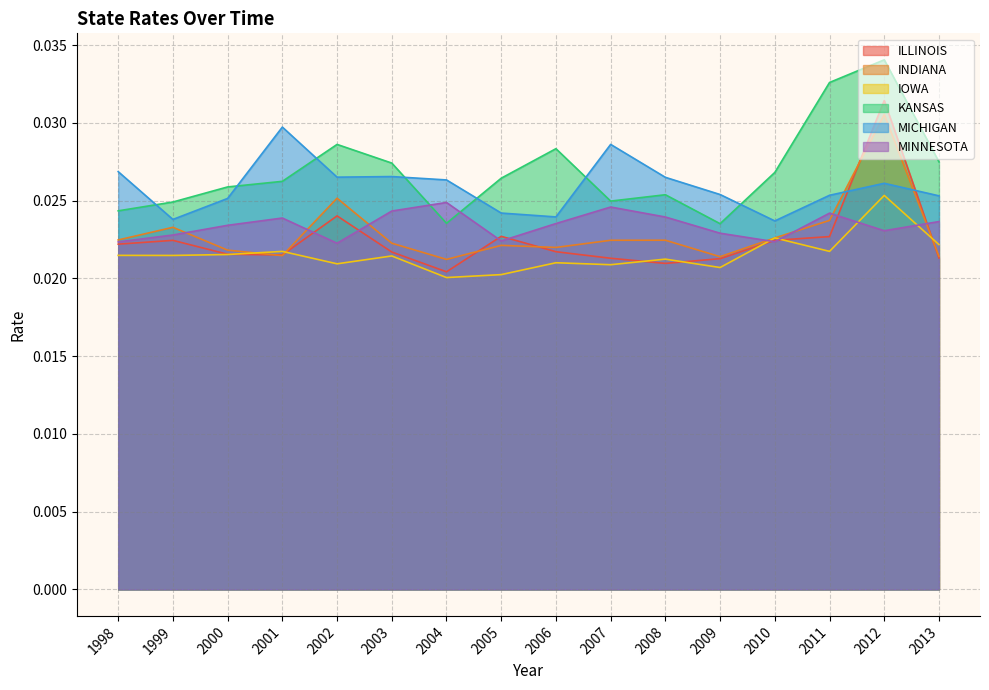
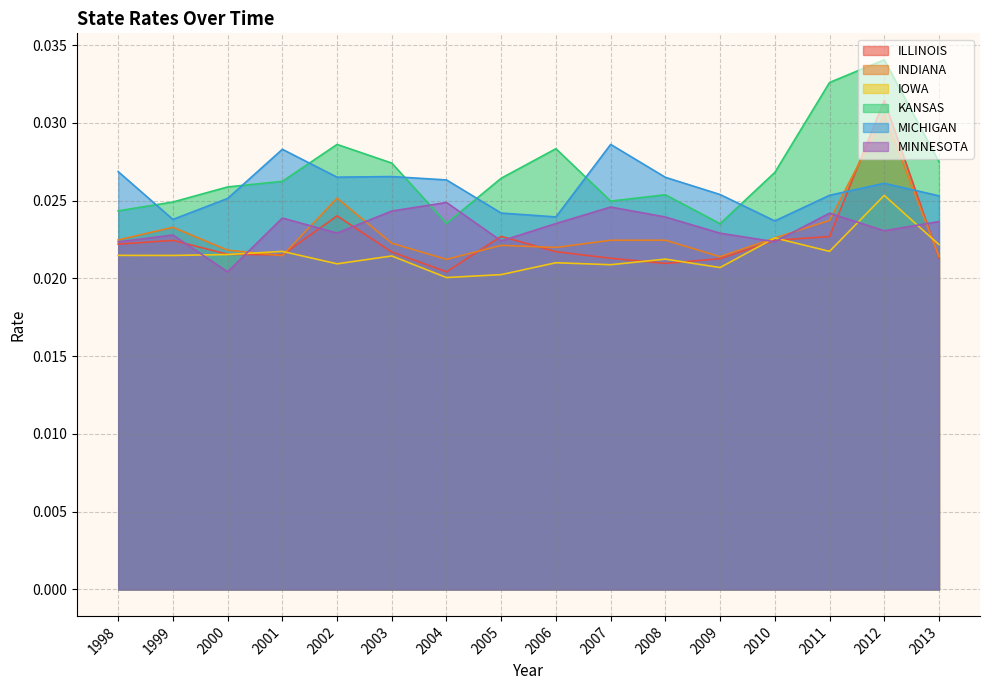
  {
    "IOWA": {
      "1998": 0.0215,
      "1999": 0.0215,
      "2001": 0.0217,
      "2002": 0.0209,
      "2003": 0.0214,
      "2004": 0.0201,
      "2005": 0.0202,
      "2006": 0.0210,
      "2007": 0.0209,
      "2008": 0.0212,
      "2009": 0.0207,
      "2011": 0.0217,
      "2012": 0.0253,
      "2013": 0.0222
    },
    "KANSAS": {
      "1998": 0.0243,
      "1999": 0.0249,
      "2000": 0.0259,
      "2001": 0.0262,
      "2002": 0.0286,
      "2003": 0.0274,
      "2004": 0.0235,
      "2005": 0.0264,
      "2006": 0.0283,
      "2007": 0.0250,
      "2008": 0.0254,
      "2009": 0.0235,
      "2010": 0.0268,
      "2011": 0.0326,
      "2013": 0.0275
    },
    "MICHIGAN": {
      "1998": 0.0269,
      "1999": 0.0238,
      "2000": 0.0251,
-     "2001": 0.0297,
+     "2001": 0.0283,
      "2002": 0.0265,
      "2003": 0.0266,
      "2004": 0.0263,
      "2005": 0.0242,
      "2006": 0.0240,
      "2007": 0.0286,
      "2008": 0.0265,
      "2009": 0.0254,
      "2010": 0.0237,
      "2011": 0.0253,
      "2012": 0.0261,
      "2013": 0.0253
    },
    "MINNESOTA": {
      "1999": 0.0228,
-     "2000": 0.0234,
+     "2000": 0.0204,
      "2001": 0.0239,
-     "2002": 0.0223,
+     "2002": 0.0229,
      "2003": 0.0243,
      "2004": 0.0249,
      "2005": 0.0224,
      "2006": 0.0235,
      "2007": 0.0246,
      "2008": 0.0240,
      "2009": 0.0229,
      "2011": 0.0242,
      "2012": 0.0231,
      "2013": 0.0237
    }
  }
